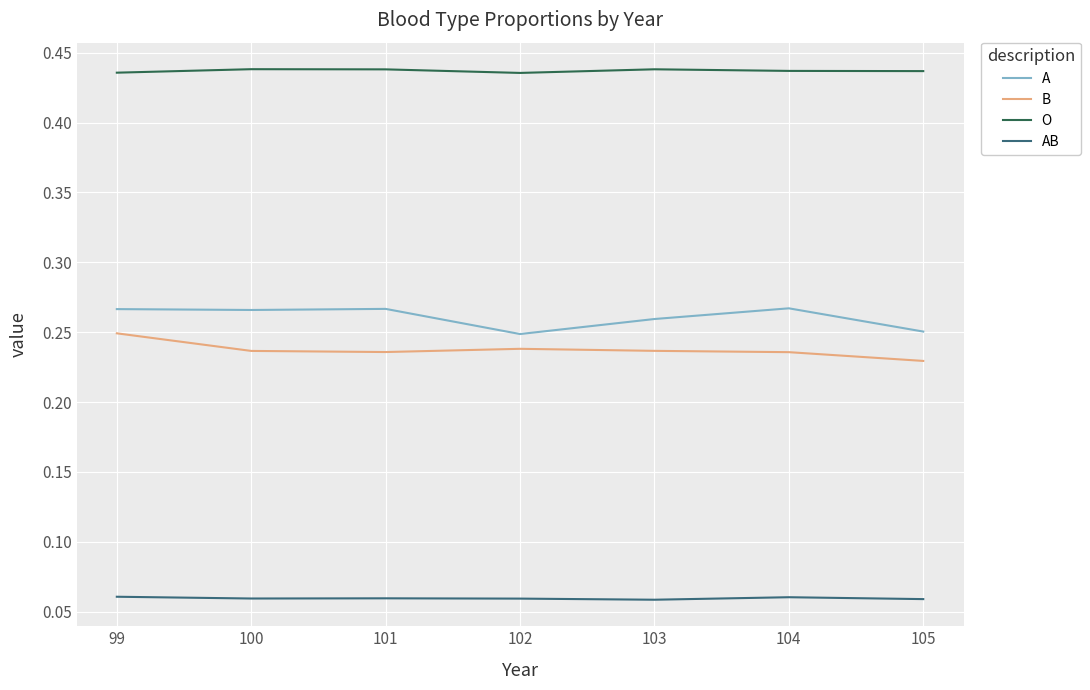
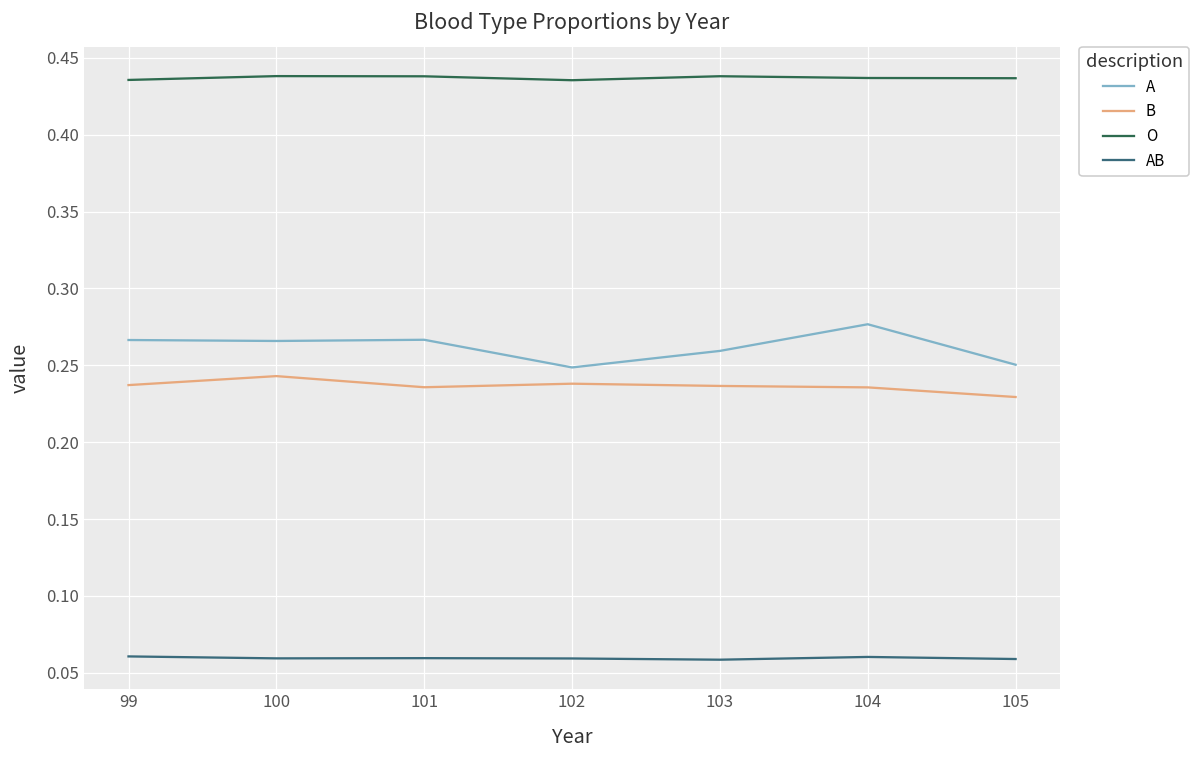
  {
    "A": {
      "99": 0.266,
      "100": 0.266,
      "101": 0.267,
      "102": 0.249,
      "103": 0.259,
-     "104": 0.267,
+     "104": 0.277,
      "105": 0.250
    },
    "B": {
-     "99": 0.249,
-     "100": 0.237,
+     "99": 0.237,
+     "100": 0.243,
      "101": 0.236,
      "102": 0.238,
      "103": 0.237,
      "104": 0.236,
      "105": 0.229
    }
  }
